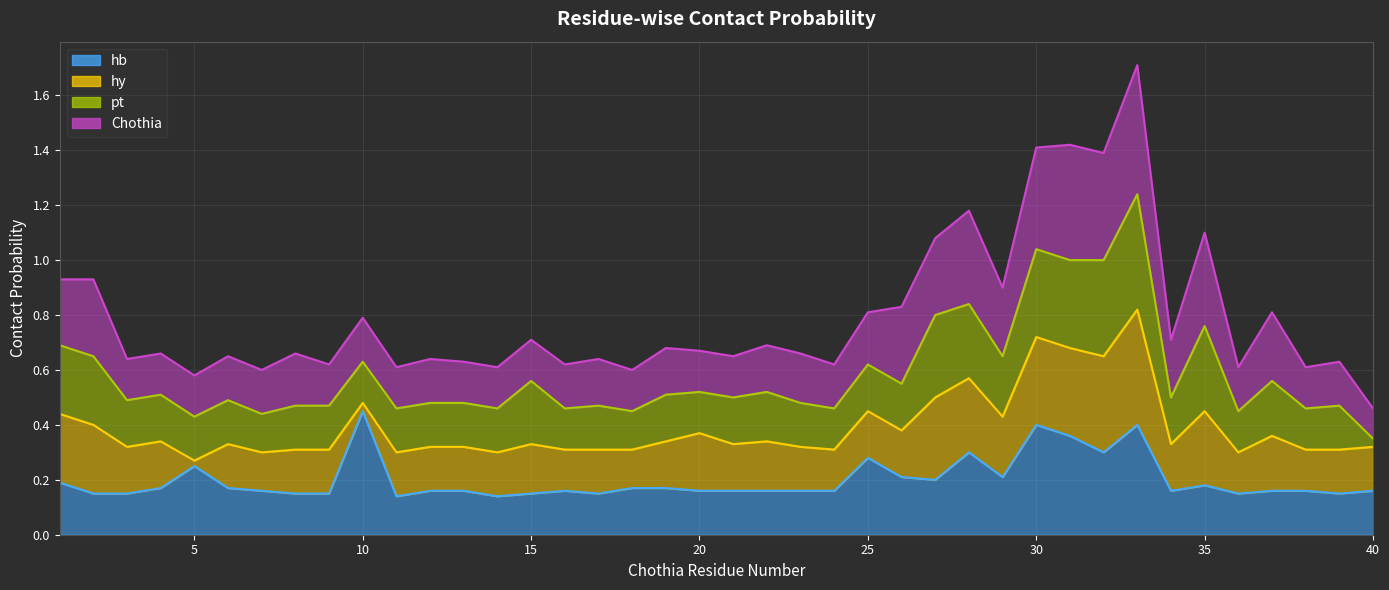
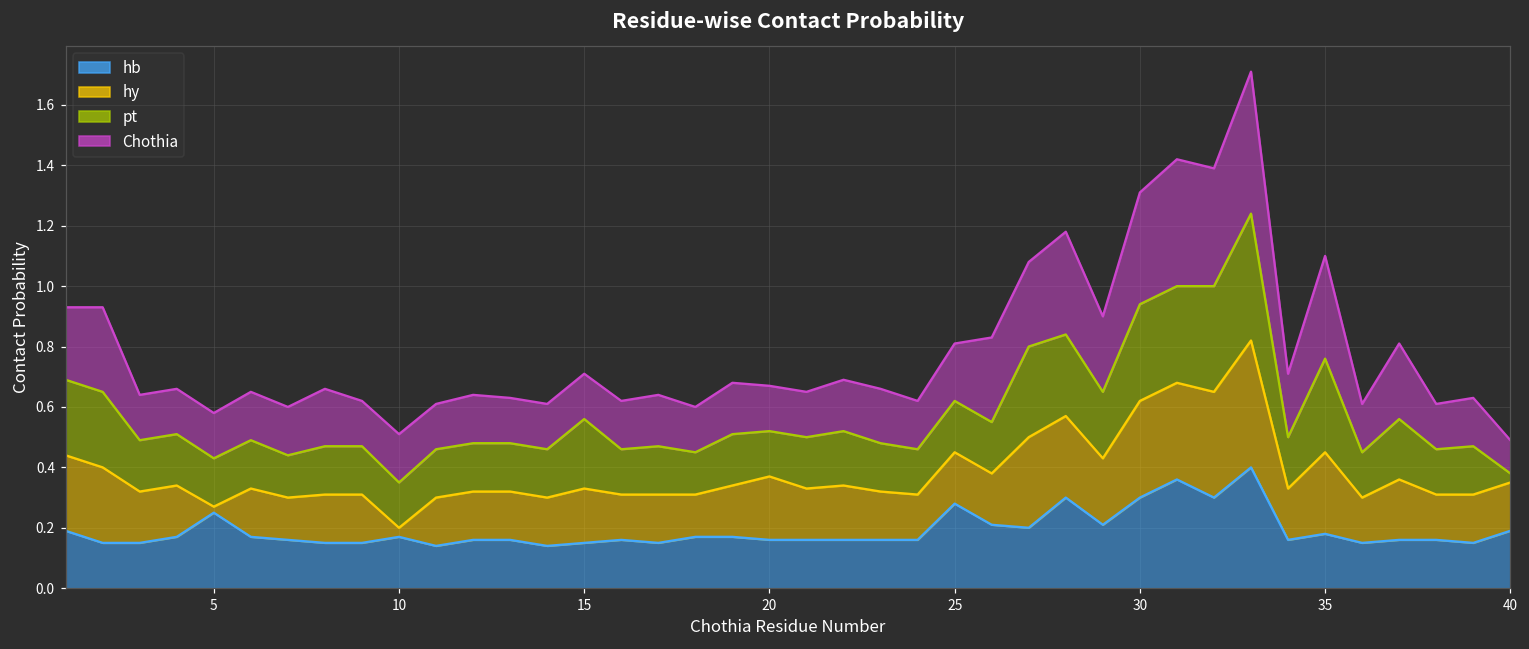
  {
    "hb": {
      "5": 0.25,
-     "10": 0.45,
+     "10": 0.17,
      "15": 0.15,
      "20": 0.16,
      "25": 0.28,
-     "30": 0.4,
+     "30": 0.3,
      "35": 0.18,
-     "40": 0.16
+     "40": 0.19
    },
    "hy": {
      "5": 0.02,
      "10": 0.03,
      "15": 0.18,
      "20": 0.21,
      "25": 0.17,
      "30": 0.32,
      "35": 0.27,
      "40": 0.16
    },
    "pt": {
      "5": 0.16,
      "10": 0.15,
      "15": 0.23,
      "20": 0.15,
      "25": 0.17,
      "30": 0.32,
      "35": 0.31,
      "40": 0.03
    },
    "Chothia": {
      "5": 0.15,
      "10": 0.16,
      "15": 0.15,
      "20": 0.15,
      "25": 0.19,
      "30": 0.37,
      "35": 0.34,
      "40": 0.11
    }
  }
